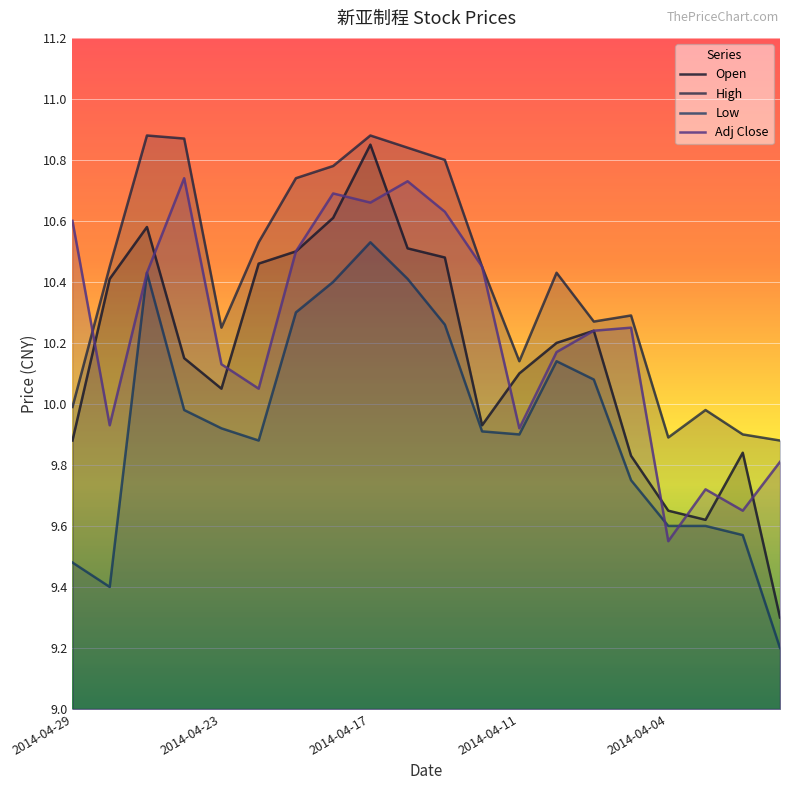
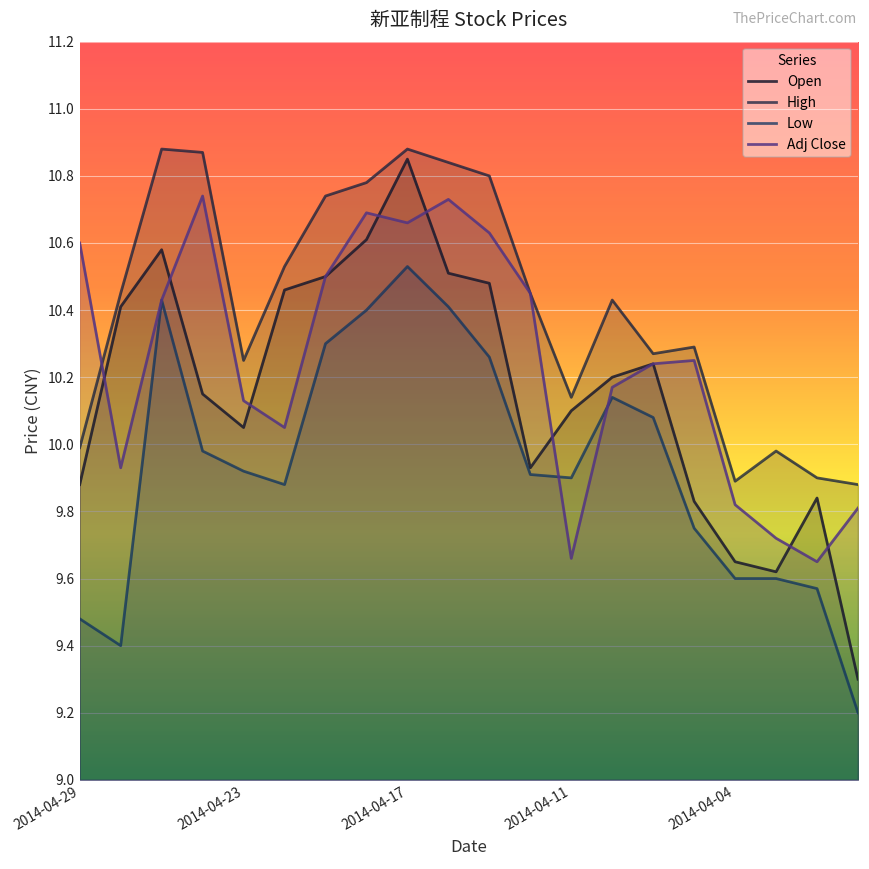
  {
    "Adj Close": {
      "2014-04-29": 10.60,
      "2014-04-23": 10.13,
      "2014-04-17": 10.66,
-     "2014-04-11": 9.92,
-     "2014-04-04": 9.55
+     "2014-04-11": 9.66,
+     "2014-04-04": 9.82
    }
  }
